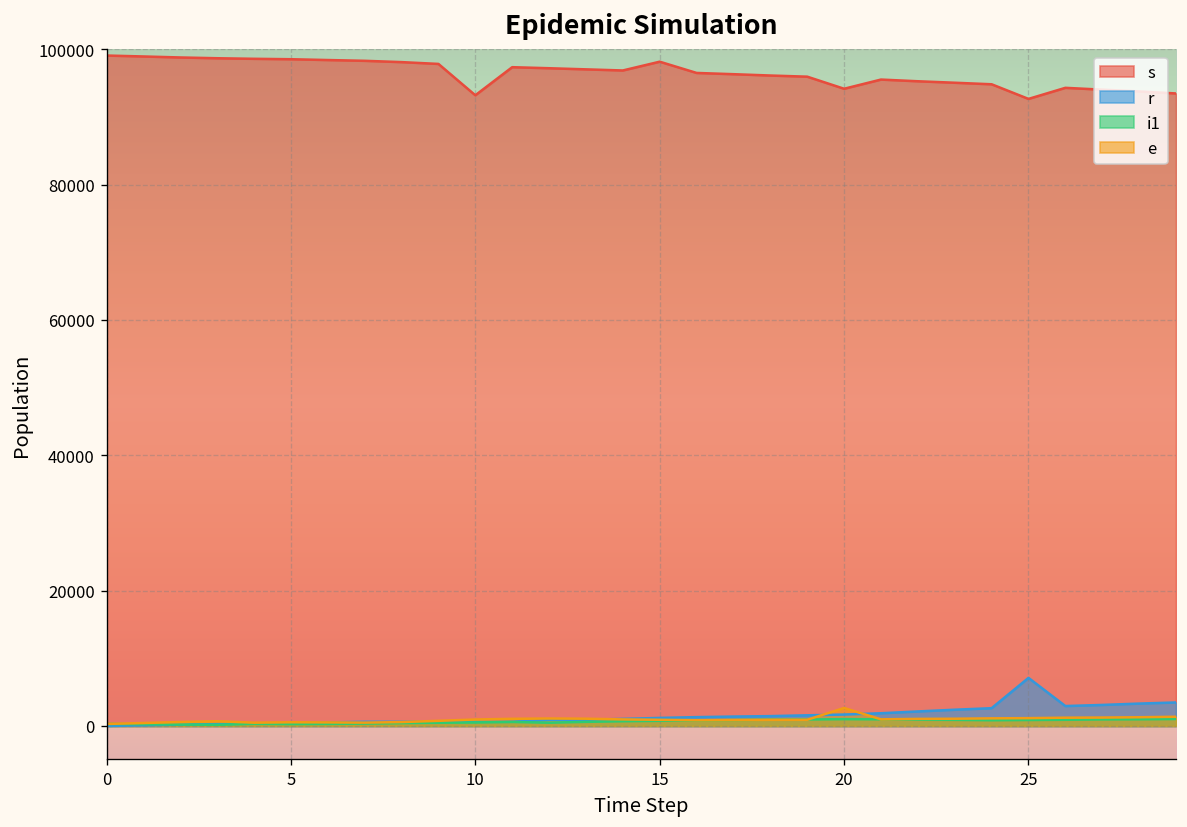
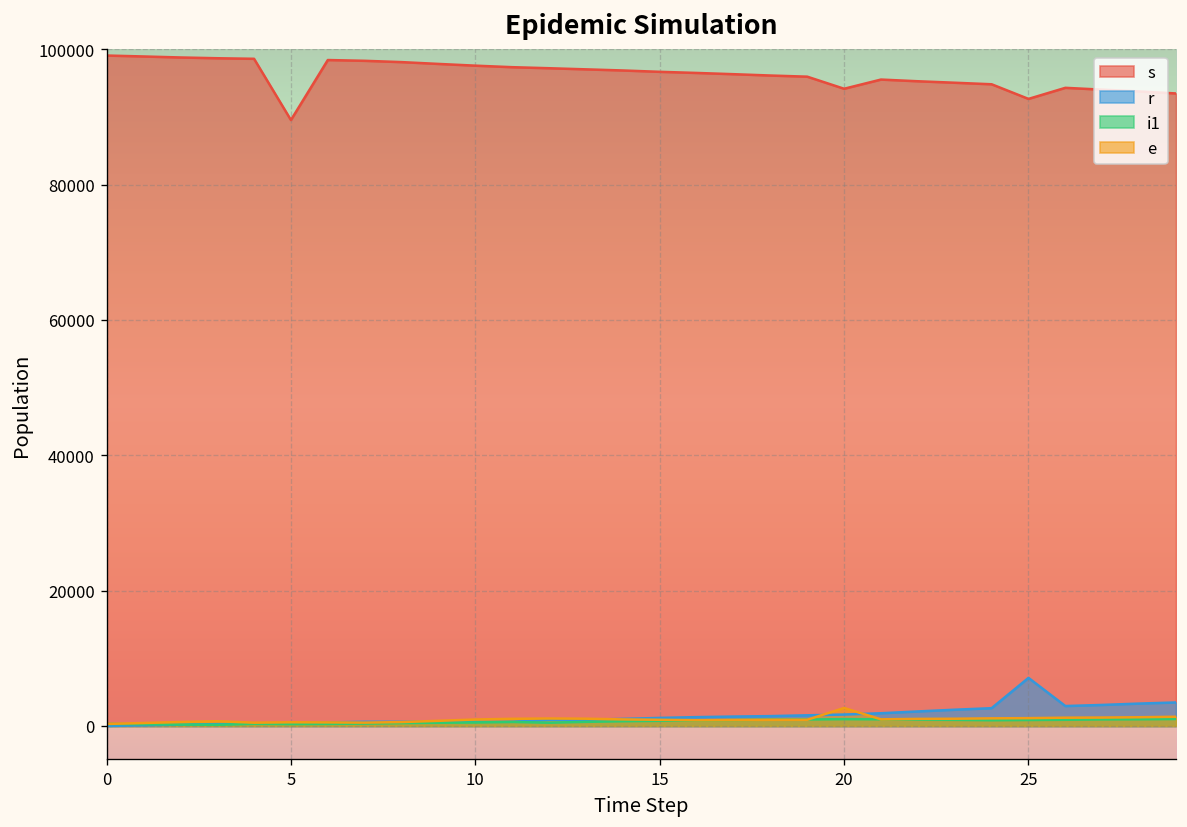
  {
    "s": {
      "0": 99000,
-     "5": 99000,
-     "10": 93000,
-     "15": 98000,
+     "5": 90000,
+     "10": 98000,
+     "15": 97000,
      "20": 94000,
      "25": 93000
    },
    "r": {
      "20": 2000,
      "25": 7000
    },
    "i1": {
      "20": 1000
    },
    "e": {
      "20": 3000
    }
  }
